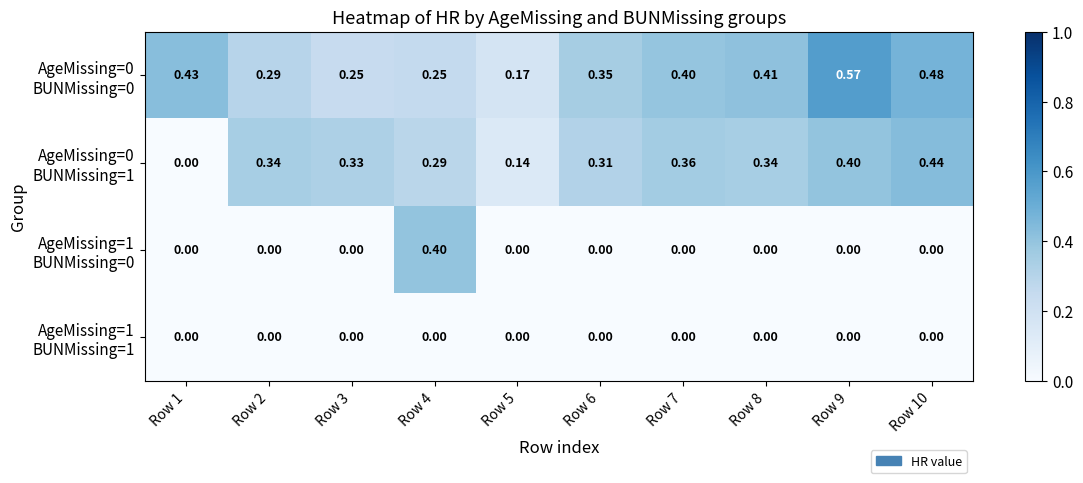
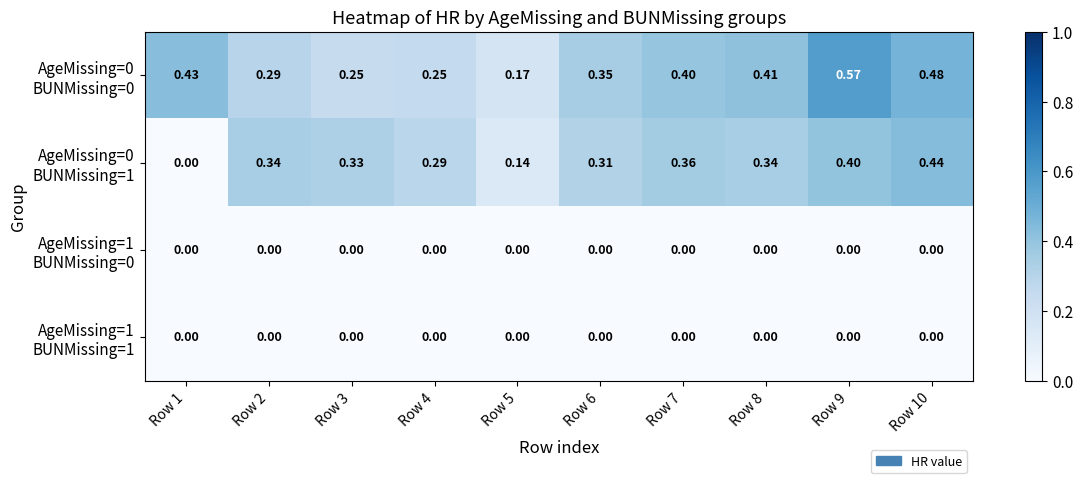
  {
    "AgeMissing=0 BUNMissing=0": {
      "Row 1": 0.43,
      "Row 2": 0.29,
      "Row 3": 0.25,
      "Row 4": 0.25,
      "Row 5": 0.17,
      "Row 6": 0.35,
      "Row 7": 0.40,
      "Row 8": 0.41,
      "Row 9": 0.57,
      "Row 10": 0.48
    },
    "AgeMissing=0 BUNMissing=1": {
      "Row 1": 0.00,
      "Row 2": 0.34,
      "Row 3": 0.33,
      "Row 4": 0.29,
      "Row 5": 0.14,
      "Row 6": 0.31,
      "Row 7": 0.36,
      "Row 8": 0.34,
      "Row 9": 0.40,
      "Row 10": 0.44
    },
    "AgeMissing=1 BUNMissing=0": {
      "Row 1": 0.00,
      "Row 2": 0.00,
      "Row 3": 0.00,
-     "Row 4": 0.40,
+     "Row 4": 0.00,
      "Row 5": 0.00,
      "Row 6": 0.00,
      "Row 7": 0.00,
      "Row 8": 0.00,
      "Row 9": 0.00,
      "Row 10": 0.00
    },
    "AgeMissing=1 BUNMissing=1": {
      "Row 1": 0.00,
      "Row 2": 0.00,
      "Row 3": 0.00,
      "Row 4": 0.00,
      "Row 5": 0.00,
      "Row 6": 0.00,
      "Row 7": 0.00,
      "Row 8": 0.00,
      "Row 9": 0.00,
      "Row 10": 0.00
    }
  }
